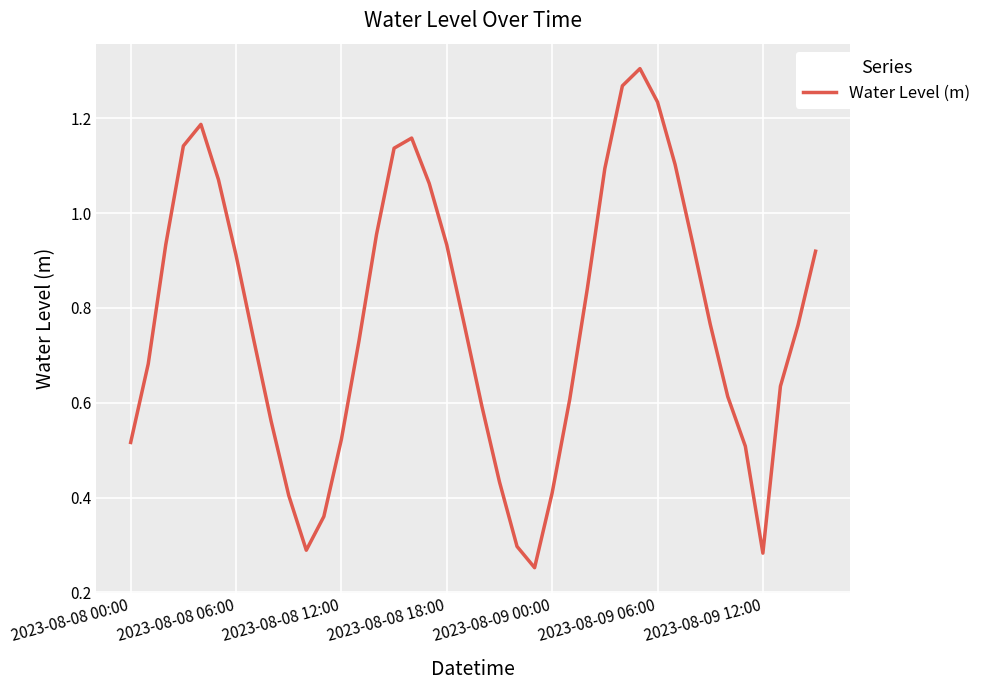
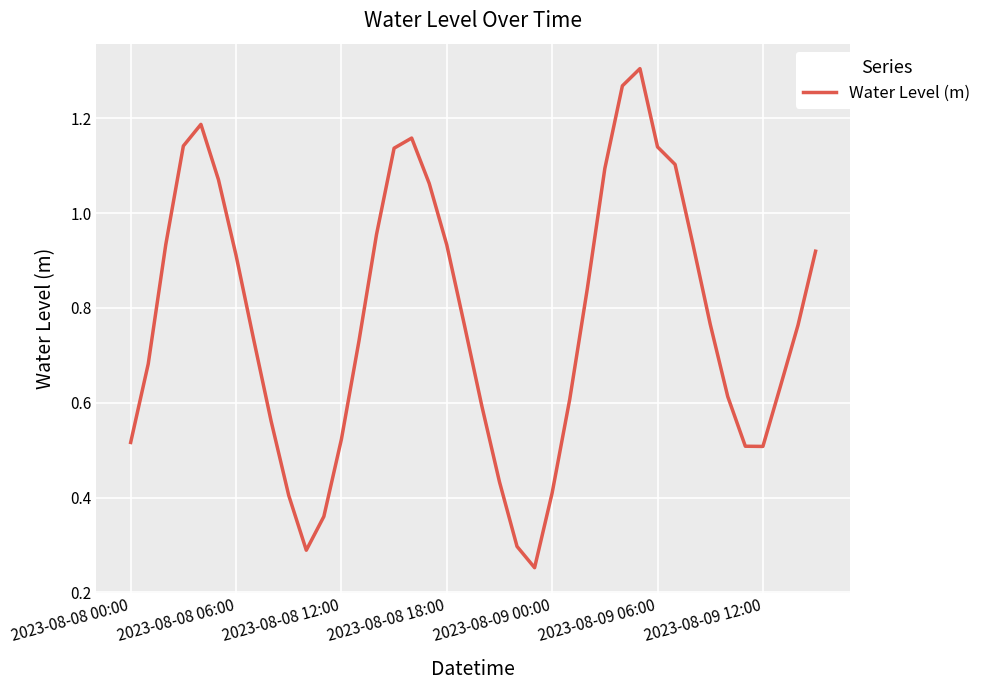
  {
    "2023-08-08 00:00": 0.52,
    "2023-08-08 06:00": 0.91,
    "2023-08-08 12:00": 0.52,
    "2023-08-08 18:00": 0.93,
    "2023-08-09 00:00": 0.41,
-   "2023-08-09 06:00": 1.23,
-   "2023-08-09 12:00": 0.28
+   "2023-08-09 06:00": 1.14,
+   "2023-08-09 12:00": 0.51
  }
